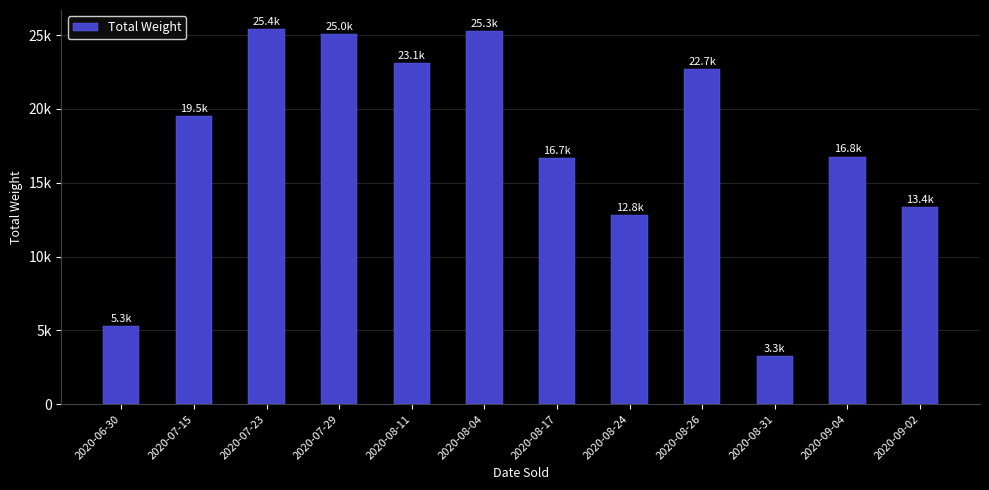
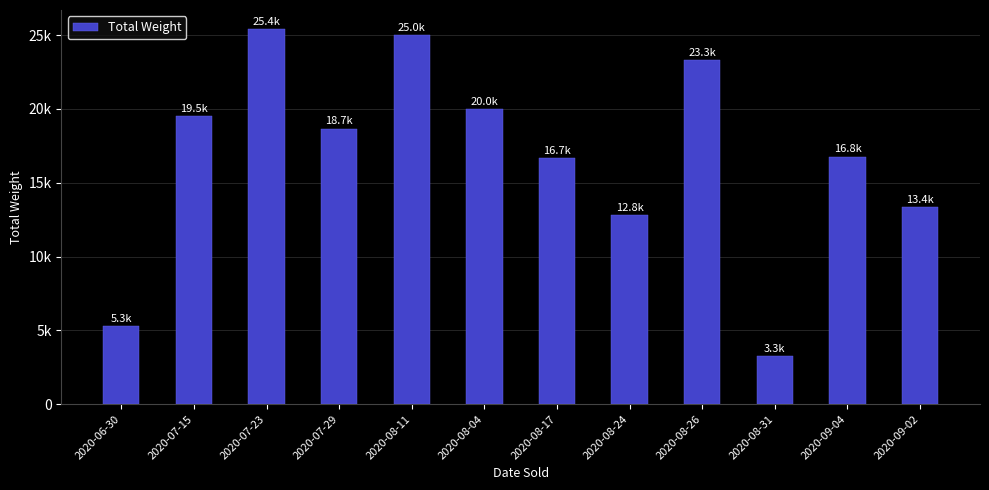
  {
    "2020-06-30": "5.3k",
    "2020-07-15": "19.5k",
    "2020-07-23": "25.4k",
-   "2020-07-29": "25.0k",
-   "2020-08-11": "23.1k",
-   "2020-08-04": "25.3k",
+   "2020-07-29": "18.7k",
+   "2020-08-11": "25.0k",
+   "2020-08-04": "20.0k",
    "2020-08-17": "16.7k",
    "2020-08-24": "12.8k",
-   "2020-08-26": "22.7k",
+   "2020-08-26": "23.3k",
    "2020-08-31": "3.3k",
    "2020-09-04": "16.8k",
    "2020-09-02": "13.4k"
  }
